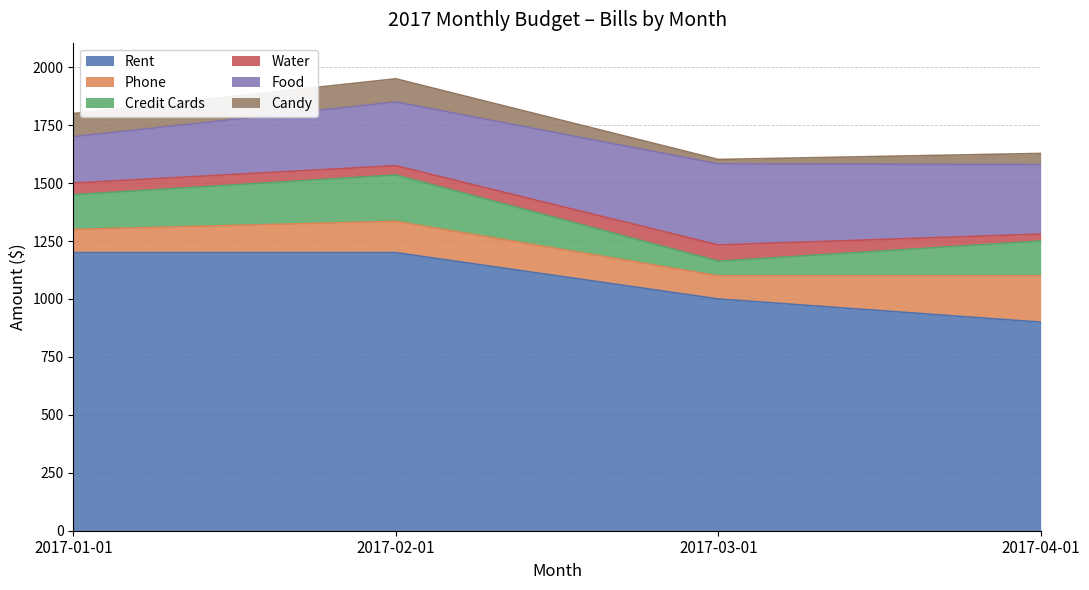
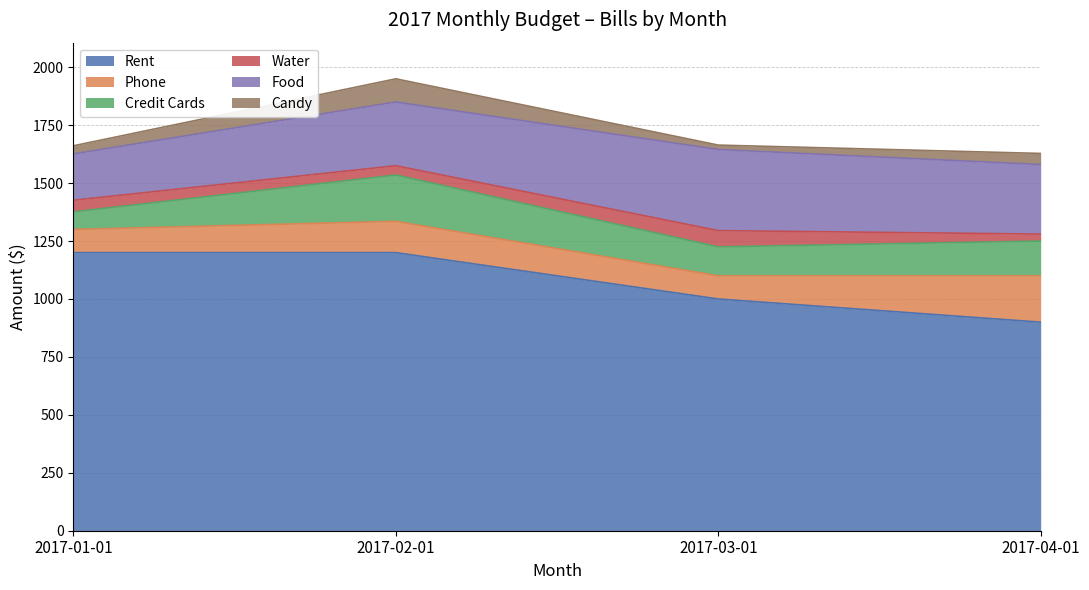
  {
    "Credit Cards": {
-     "2017-01-01": 150,
+     "2017-01-01": 80,
      "2017-02-01": 200,
-     "2017-03-01": 60,
+     "2017-03-01": 130,
      "2017-04-01": 150
    },
    "Candy": {
-     "2017-01-01": 100,
+     "2017-01-01": 40,
      "2017-02-01": 100,
      "2017-03-01": 20,
      "2017-04-01": 50
    }
  }
